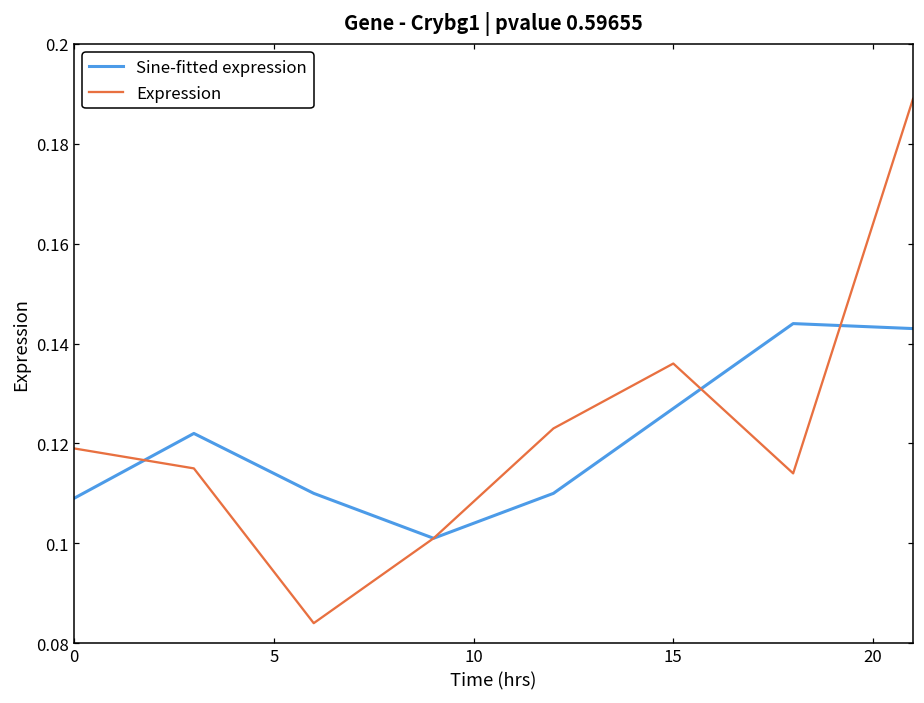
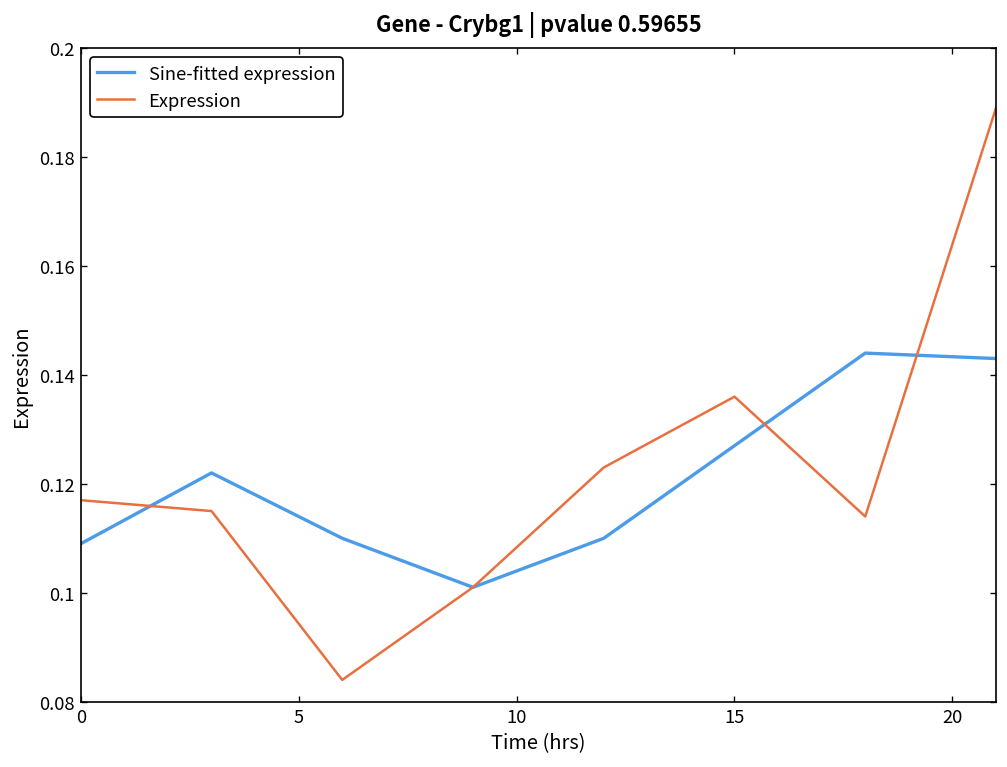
  {
    "Sine-fitted expression": {
      "0": 0.109,
      "15": 0.127
    },
    "Expression": {
-     "0": 0.119,
+     "0": 0.117,
      "15": 0.136
    }
  }
